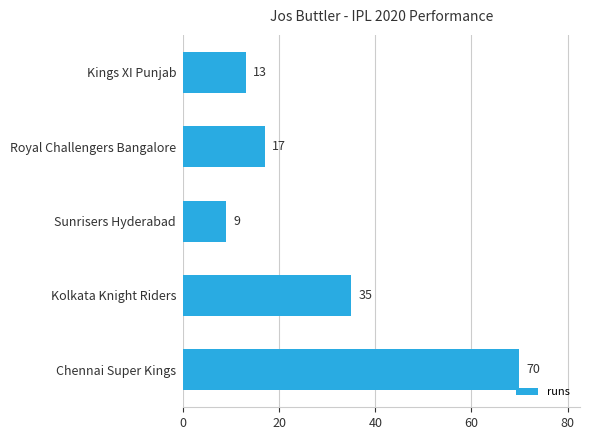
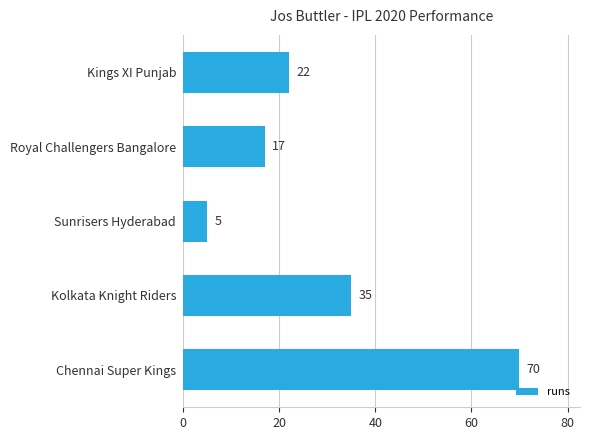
  {
-   "Kings XI Punjab": 13,
+   "Kings XI Punjab": 22,
    "Royal Challengers Bangalore": 17,
-   "Sunrisers Hyderabad": 9,
+   "Sunrisers Hyderabad": 5,
    "Kolkata Knight Riders": 35,
    "Chennai Super Kings": 70
  }
